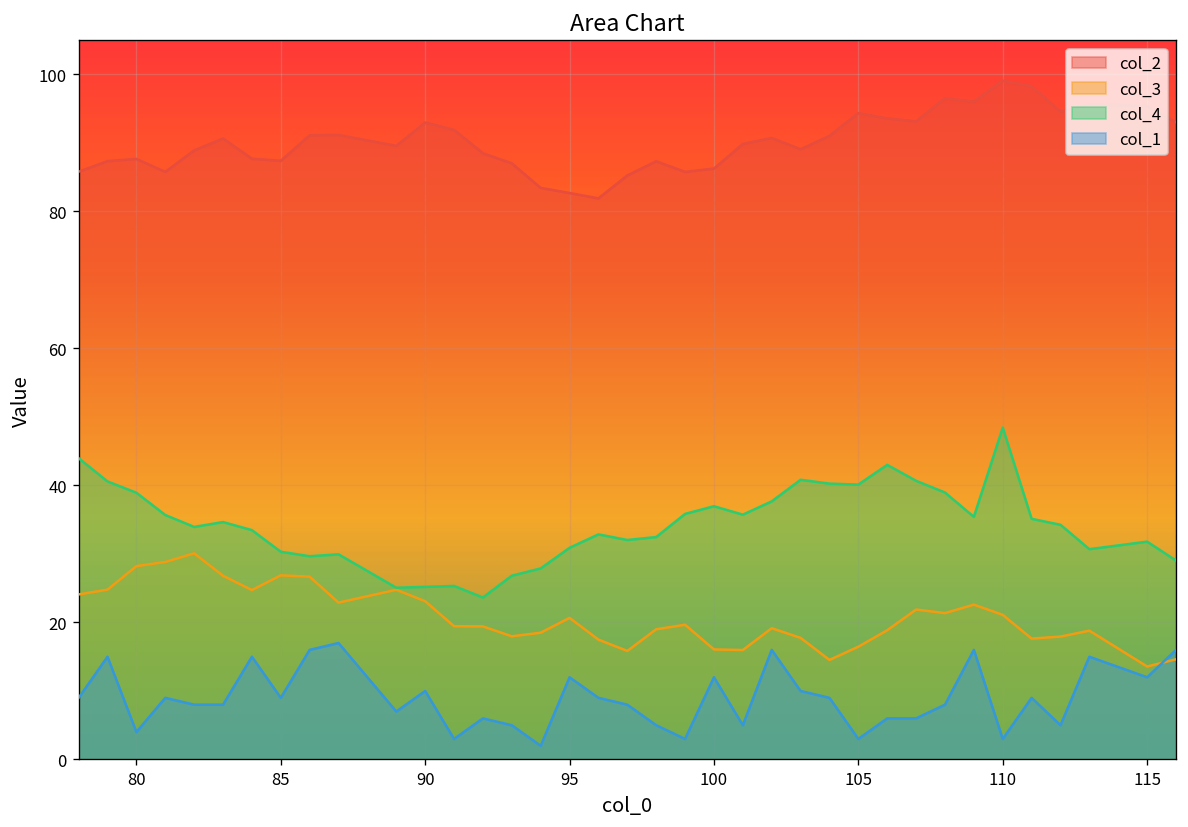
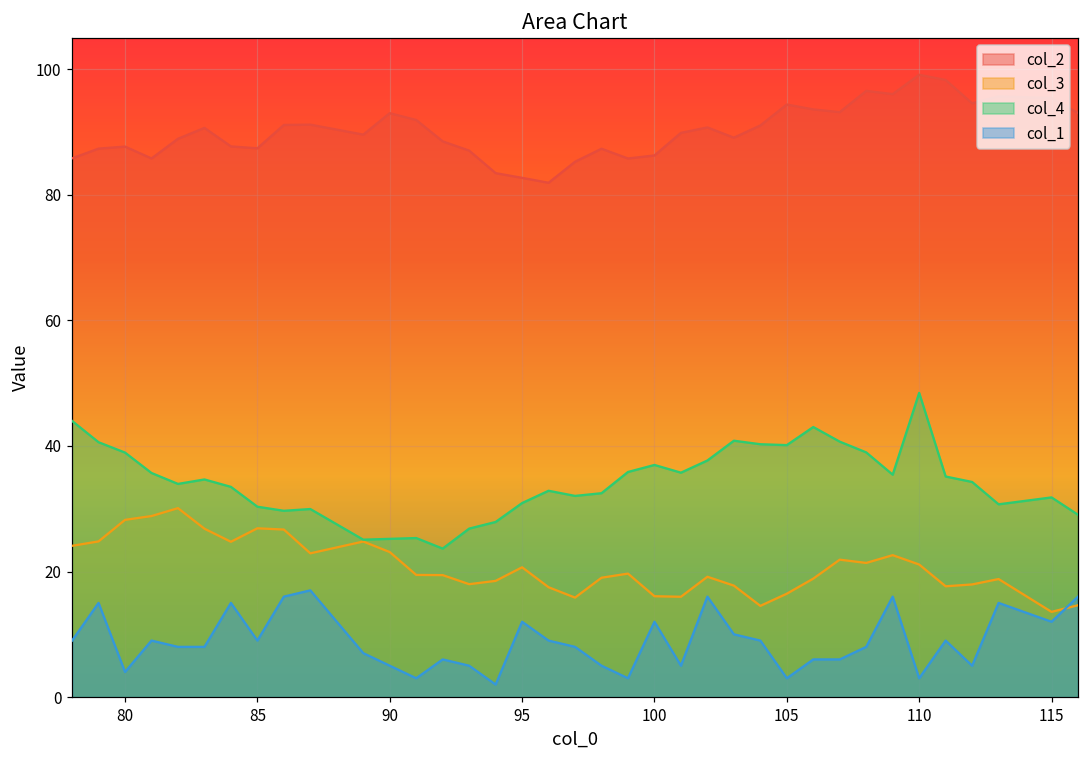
  {
    "col_2": {
      "80": 88,
      "85": 87,
      "90": 93,
      "95": 83,
      "100": 86,
      "105": 94,
      "110": 99
    },
    "col_3": {
      "80": 28,
      "85": 27,
      "90": 23,
      "95": 21,
      "100": 16,
      "105": 16,
      "110": 21,
      "115": 14
    },
    "col_4": {
      "80": 39,
      "85": 30,
      "90": 25,
      "95": 31,
      "100": 37,
      "105": 40,
      "110": 48,
      "115": 32
    },
    "col_1": {
      "80": 4,
      "85": 9,
-     "90": 10,
+     "90": 5,
      "95": 12,
      "100": 12,
      "105": 3,
      "110": 3,
      "115": 12
    }
  }
